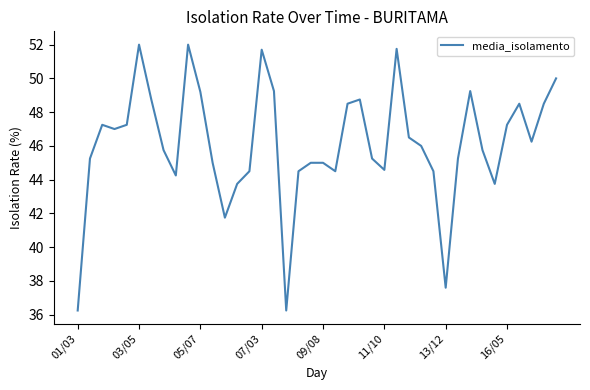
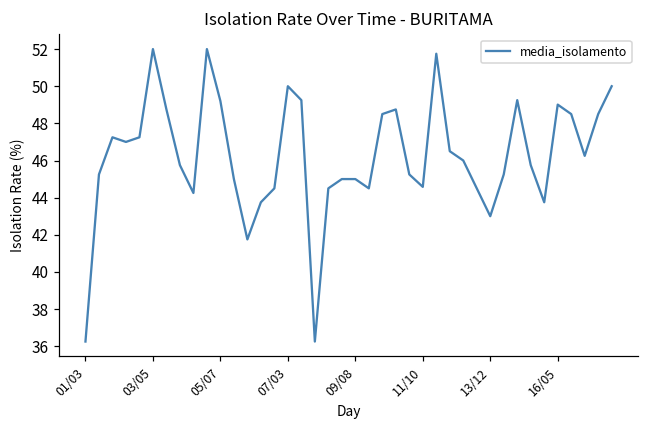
  {
    "01/03": 36.3,
    "03/05": 52.0,
    "05/07": 49.2,
-   "07/03": 51.7,
+   "07/03": 50.0,
    "09/08": 45.0,
    "11/10": 44.6,
-   "13/12": 37.6,
-   "16/05": 47.3
+   "13/12": 43.0,
+   "16/05": 49.0
  }
